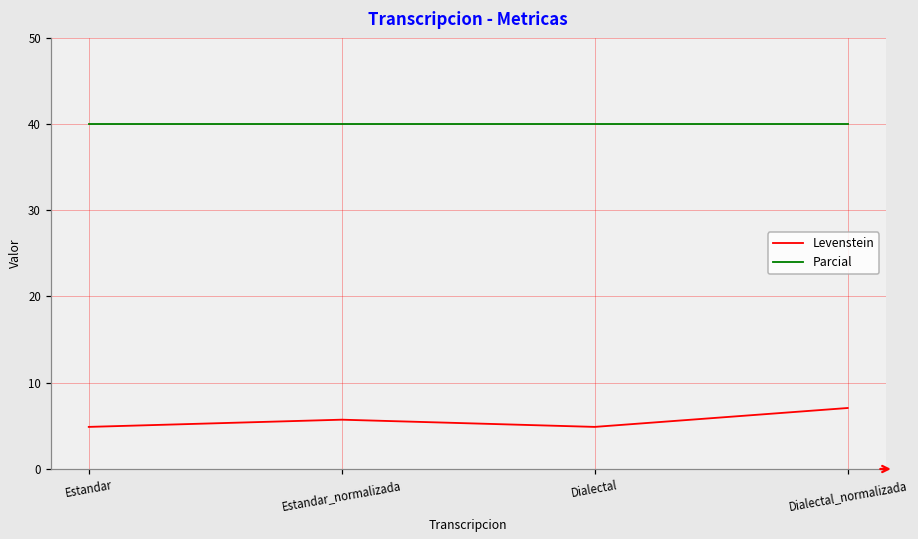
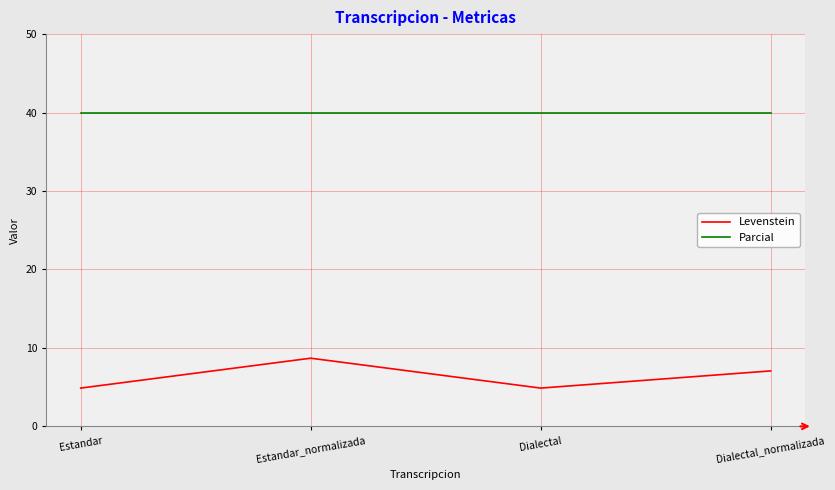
  {
    "Levenstein": {
      "Estandar": 5,
-     "Estandar_normalizada": 6,
+     "Estandar_normalizada": 9,
      "Dialectal": 5,
      "Dialectal_normalizada": 7
    },
    "Parcial": {
      "Estandar": 40,
      "Estandar_normalizada": 40,
      "Dialectal": 40,
      "Dialectal_normalizada": 40
    }
  }
